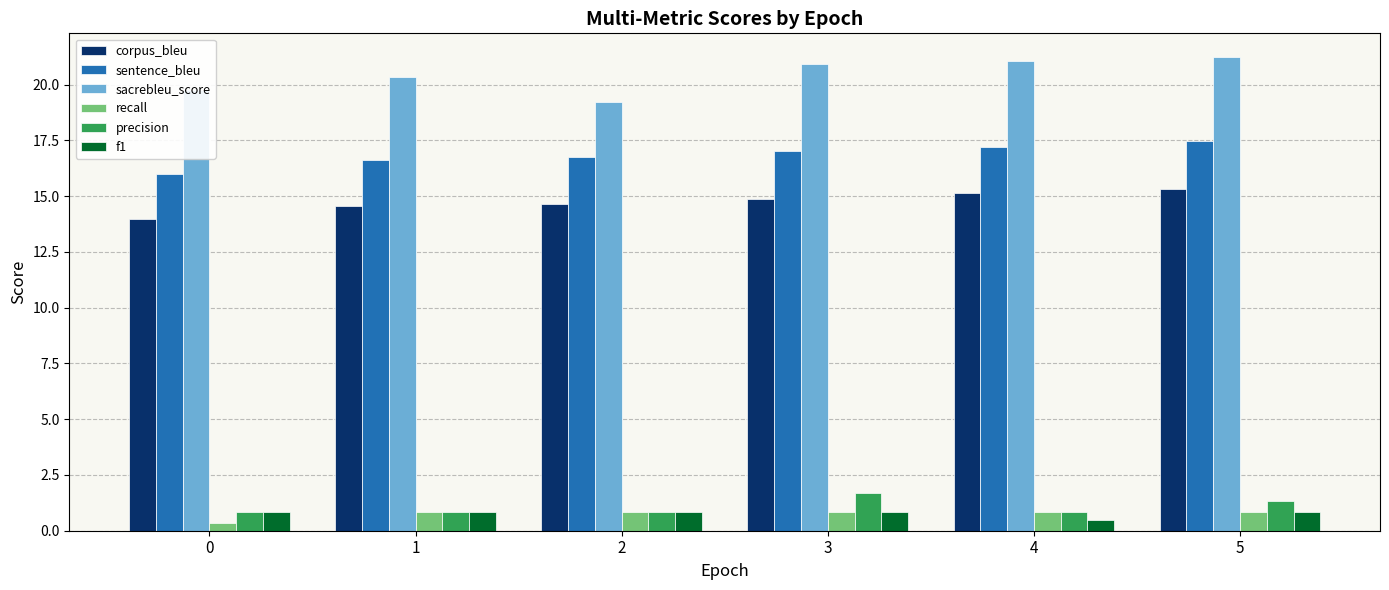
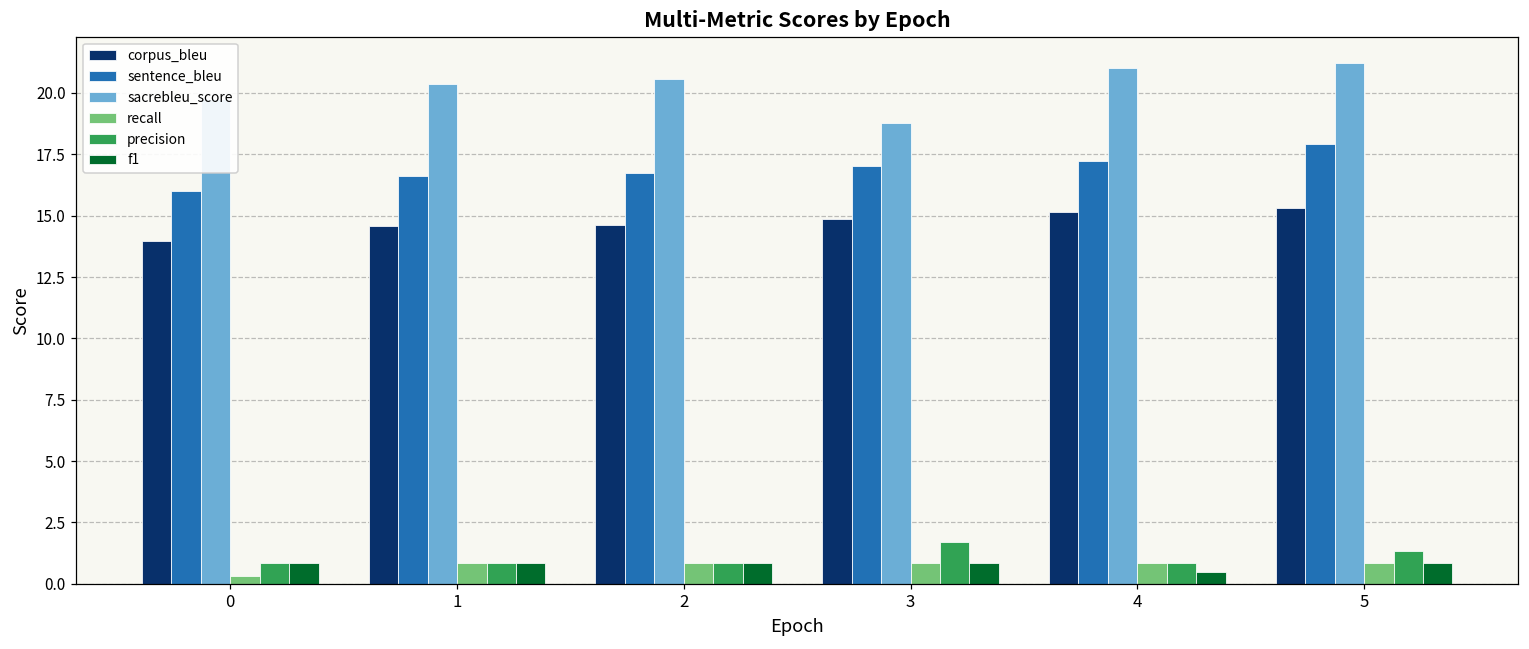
  {
    "corpus_bleu": {
      "0": 14.0,
      "1": 14.6,
      "2": 14.6,
      "3": 14.9,
      "4": 15.1,
      "5": 15.3
    },
    "sentence_bleu": {
      "0": 16.0,
      "1": 16.6,
      "2": 16.8,
      "3": 17.0,
      "4": 17.2,
-     "5": 17.5
+     "5": 17.9
    },
    "sacrebleu_score": {
      "1": 20.4,
-     "2": 19.2,
-     "3": 20.9,
+     "2": 20.6,
+     "3": 18.8,
      "4": 21.0,
      "5": 21.2
    },
    "recall": {
      "0": 0.3,
      "1": 0.8,
      "2": 0.8,
      "3": 0.8,
      "4": 0.8,
      "5": 0.8
    },
    "precision": {
      "0": 0.8,
      "1": 0.8,
      "2": 0.8,
      "3": 1.7,
      "4": 0.8,
      "5": 1.3
    },
    "f1": {
      "0": 0.8,
      "1": 0.8,
      "2": 0.8,
      "3": 0.8,
      "4": 0.5,
      "5": 0.8
    }
  }
